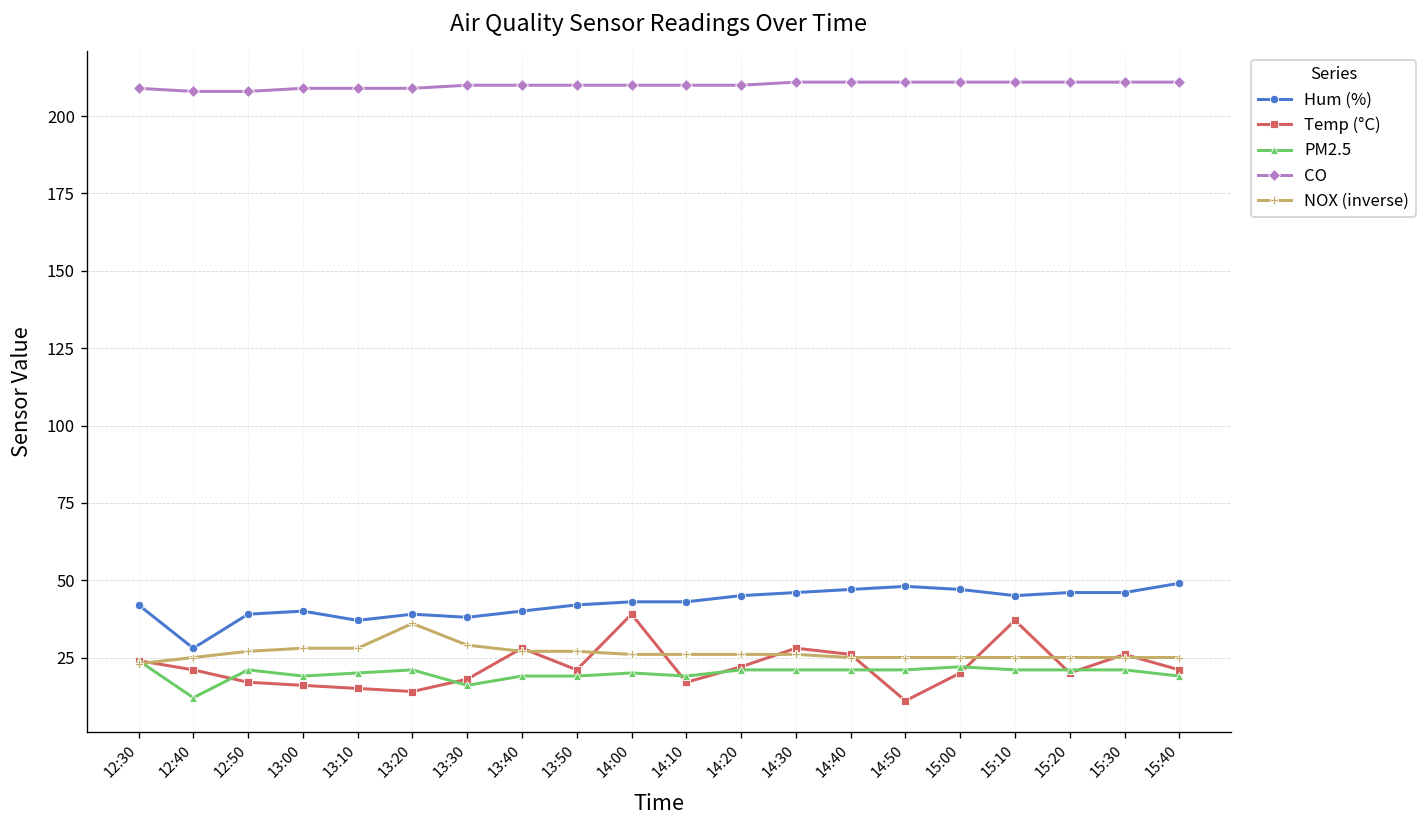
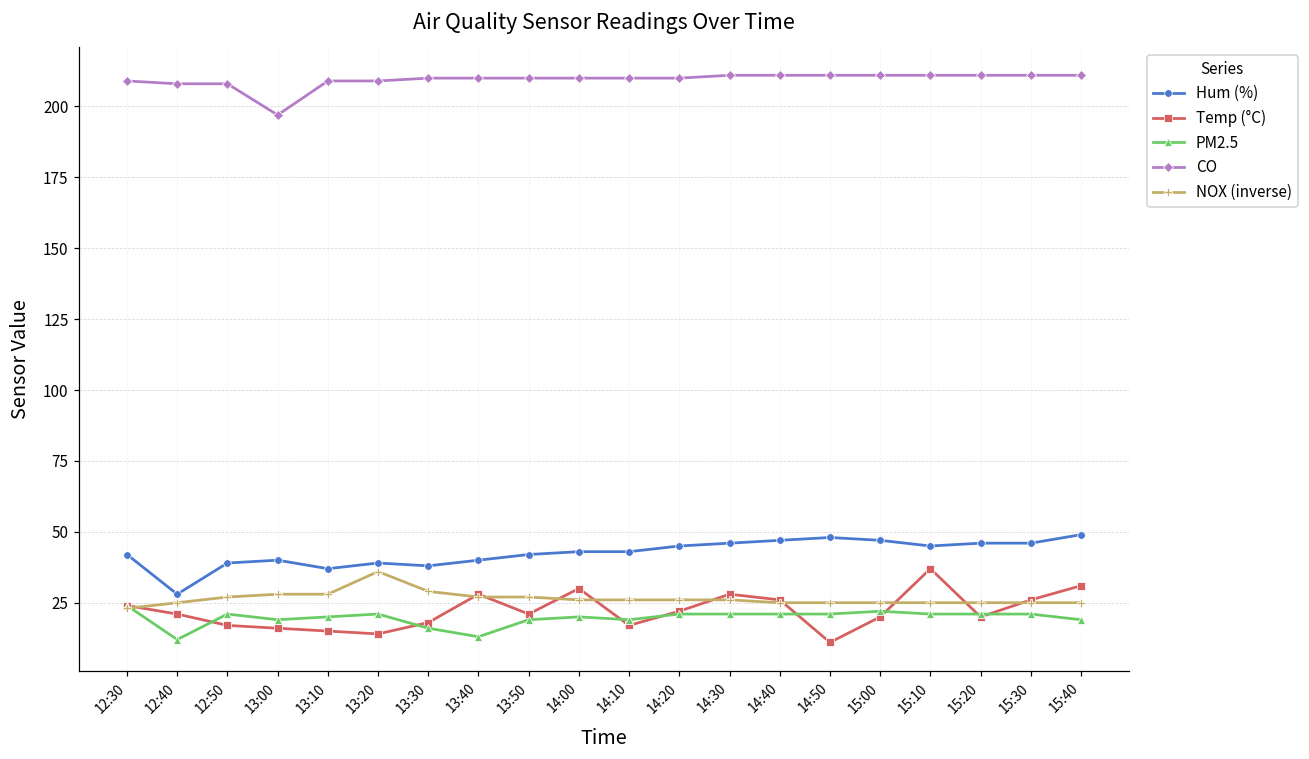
  {
    "Hum (%)": {
      "12:30": 42,
      "12:40": 28,
      "12:50": 39,
      "13:00": 40,
      "13:10": 37,
      "13:20": 39,
      "13:30": 38,
      "13:40": 40,
      "13:50": 42,
      "14:00": 43,
      "14:10": 43,
      "14:20": 45,
      "14:30": 46,
      "14:40": 47,
      "14:50": 48,
      "15:00": 47,
      "15:10": 45,
      "15:20": 46,
      "15:30": 46,
      "15:40": 49
    },
    "Temp (°C)": {
      "12:40": 21,
      "12:50": 17,
      "13:00": 16,
      "13:10": 15,
      "13:20": 14,
      "13:30": 18,
      "13:40": 28,
      "13:50": 21,
-     "14:00": 39,
+     "14:00": 30,
      "14:10": 17,
      "14:30": 28,
      "14:40": 26,
      "14:50": 11,
      "15:00": 20,
      "15:10": 37,
      "15:20": 20,
      "15:30": 26,
-     "15:40": 21
+     "15:40": 31
    },
    "PM2.5": {
      "12:40": 12,
      "12:50": 21,
      "13:00": 19,
      "13:10": 20,
      "13:20": 21,
      "13:30": 16,
-     "13:40": 19,
+     "13:40": 13,
      "13:50": 19,
      "14:00": 20,
      "14:10": 19,
      "14:30": 21,
      "14:40": 21,
      "14:50": 21,
      "15:00": 22,
      "15:10": 21,
      "15:20": 21,
      "15:30": 21,
      "15:40": 19
    },
    "CO": {
      "12:30": 209,
      "12:40": 208,
      "12:50": 208,
-     "13:00": 209,
+     "13:00": 197,
      "13:10": 209,
      "13:20": 209,
      "13:30": 210,
      "13:40": 210,
      "13:50": 210,
      "14:00": 210,
      "14:10": 210,
      "14:20": 210,
      "14:30": 211,
      "14:40": 211,
      "14:50": 211,
      "15:00": 211,
      "15:10": 211,
      "15:20": 211,
      "15:30": 211,
      "15:40": 211
    },
    "NOX (inverse)": {
      "12:30": 23,
      "12:40": 25,
      "12:50": 27,
      "13:00": 28,
      "13:10": 28,
      "13:20": 36,
      "13:30": 29,
      "13:40": 27,
      "13:50": 27,
      "14:00": 26,
      "14:10": 26,
      "14:20": 26,
      "14:30": 26,
      "14:40": 25,
      "14:50": 25,
      "15:00": 25,
      "15:10": 25,
      "15:20": 25,
      "15:30": 25,
      "15:40": 25
    }
  }
